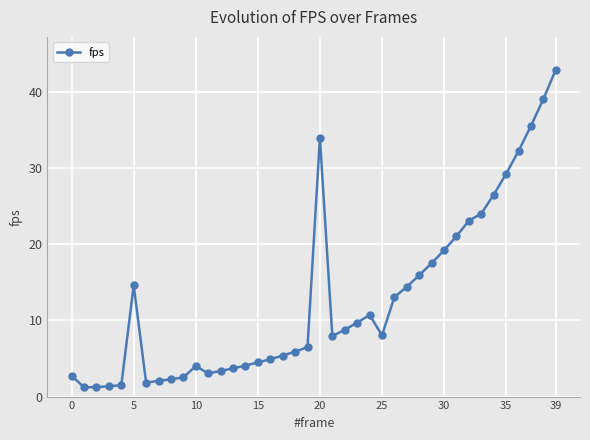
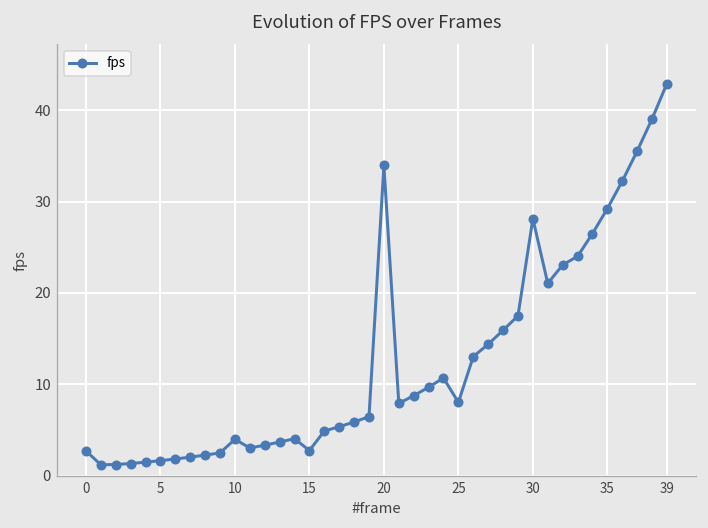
  {
    "0": 3,
-   "5": 15,
+   "5": 2,
    "10": 4,
-   "15": 4,
+   "15": 3,
    "20": 34,
    "25": 8,
-   "30": 19,
+   "30": 28,
    "35": 29,
    "39": 43
  }
